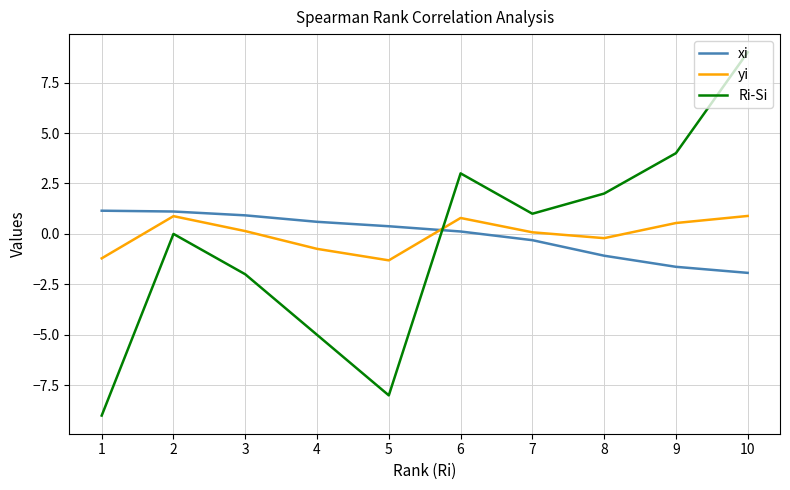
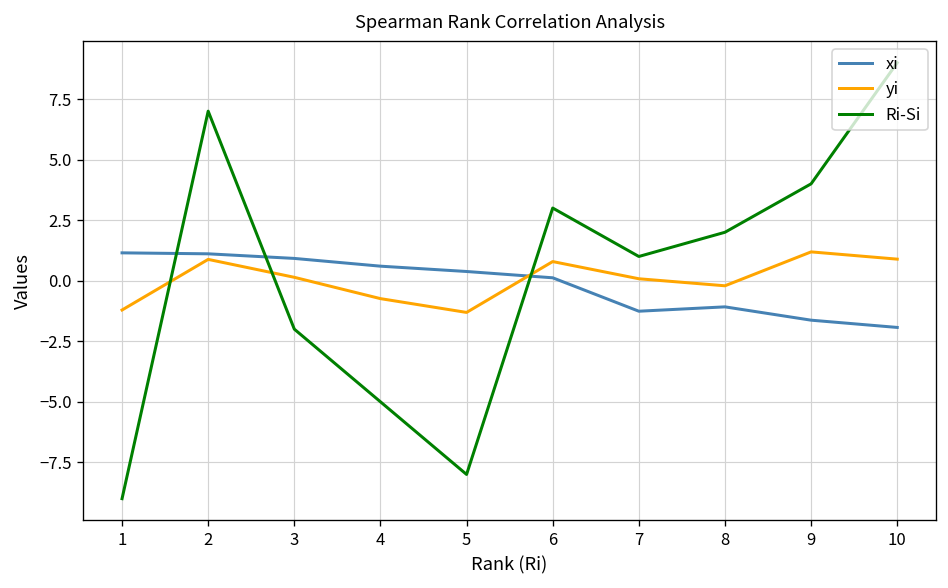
  {
    "xi": {
      "1": 1.2,
      "2": 1.1,
      "3": 0.9,
      "4": 0.6,
      "5": 0.4,
      "6": 0.1,
-     "7": -0.3,
+     "7": -1.3,
      "8": -1.1,
      "9": -1.6,
      "10": -1.9
    },
    "yi": {
      "1": -1.2,
      "2": 0.9,
      "3": 0.1,
      "4": -0.7,
      "5": -1.3,
      "6": 0.8,
      "7": 0.1,
      "8": -0.2,
-     "9": 0.5,
+     "9": 1.2,
      "10": 0.9
    },
    "Ri-Si": {
      "1": -9,
-     "2": 0,
+     "2": 7,
      "3": -2,
      "4": -5,
      "5": -8,
      "6": 3,
      "7": 1,
      "8": 2,
      "9": 4
    }
  }
